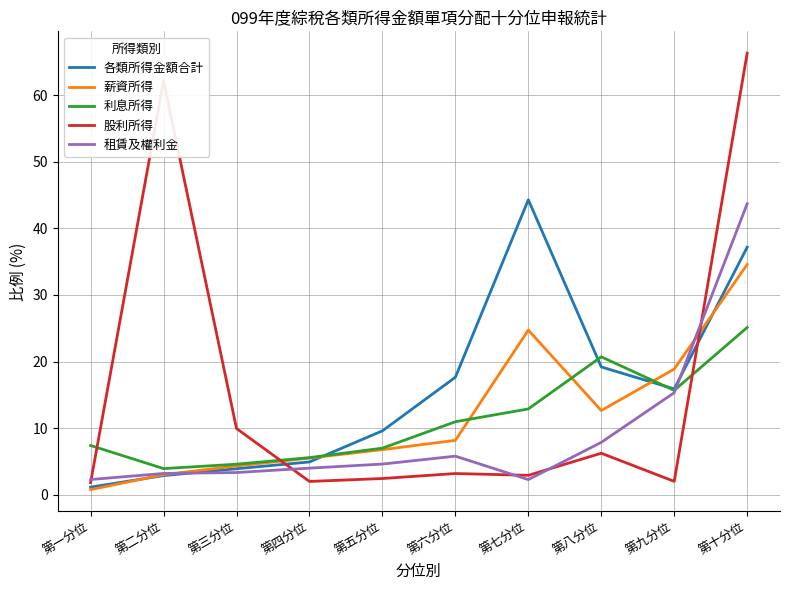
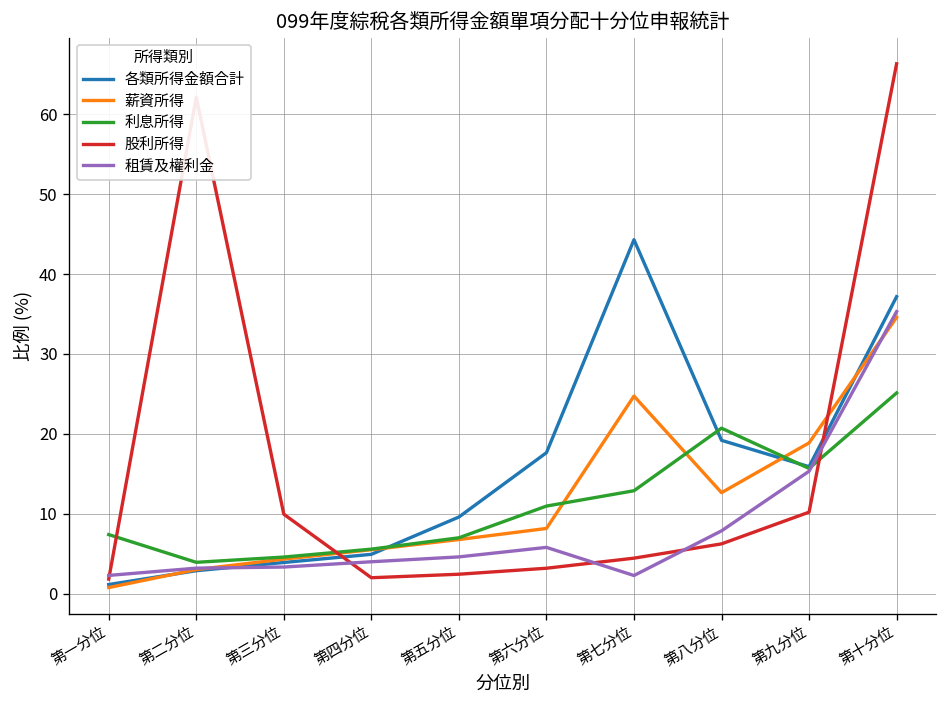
  {
    "各類所得金額合計": {
      "第三分位": 4,
      "第四分位": 5,
      "第五分位": 10,
      "第六分位": 18,
      "第七分位": 44,
      "第八分位": 19,
      "第十分位": 37
    },
    "薪資所得": {
      "第六分位": 8,
      "第七分位": 25,
      "第八分位": 13,
      "第九分位": 19,
      "第十分位": 35
    },
    "利息所得": {
      "第一分位": 7,
      "第二分位": 4,
      "第六分位": 11,
      "第七分位": 13,
      "第八分位": 21,
      "第十分位": 25
    },
    "股利所得": {
      "第一分位": 2,
      "第三分位": 10,
      "第四分位": 2,
      "第五分位": 2,
      "第六分位": 3,
-     "第七分位": 3,
+     "第七分位": 4,
      "第八分位": 6,
-     "第九分位": 2,
+     "第九分位": 10,
      "第十分位": 66
    },
    "租賃及權利金": {
      "第一分位": 2,
      "第三分位": 3,
      "第四分位": 4,
      "第五分位": 5,
      "第六分位": 6,
      "第七分位": 2,
      "第八分位": 8,
-     "第十分位": 44
+     "第十分位": 35
    }
  }
